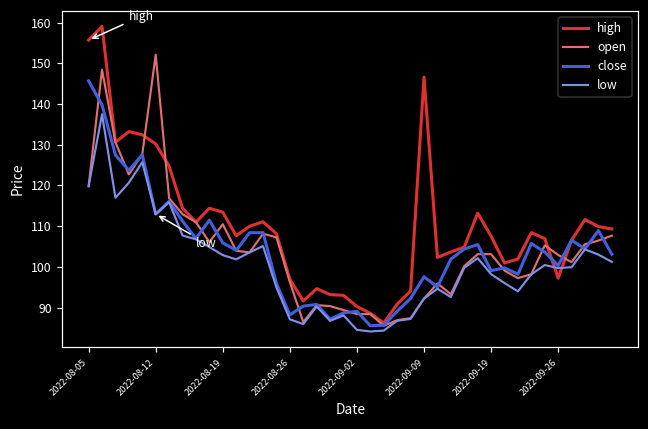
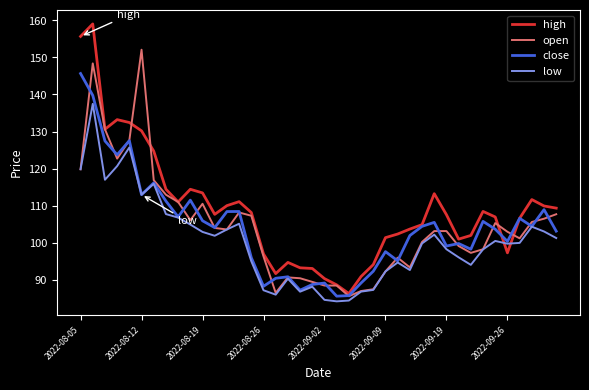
  {
    "high": {
      "2022-08-05": 156,
      "2022-08-12": 130,
      "2022-08-19": 113,
      "2022-09-02": 90,
-     "2022-09-09": 147,
+     "2022-09-09": 101,
      "2022-09-19": 108,
      "2022-09-26": 97
    },
    "open": {
      "2022-08-12": 152,
      "2022-08-19": 110,
      "2022-09-19": 103,
      "2022-09-26": 103
    },
    "close": {
      "2022-08-05": 146,
      "2022-08-19": 106,
      "2022-08-26": 88,
      "2022-09-09": 98,
      "2022-09-19": 99
    },
    "low": {
      "2022-08-19": 103,
      "2022-08-26": 87,
      "2022-09-02": 85,
      "2022-09-19": 98
    }
  }
